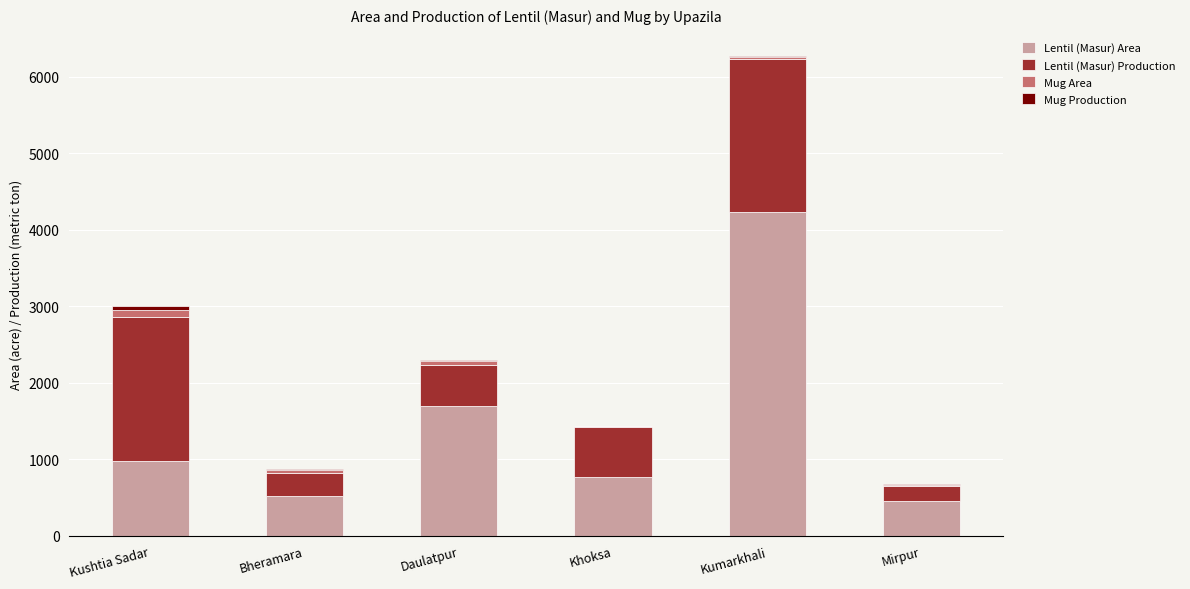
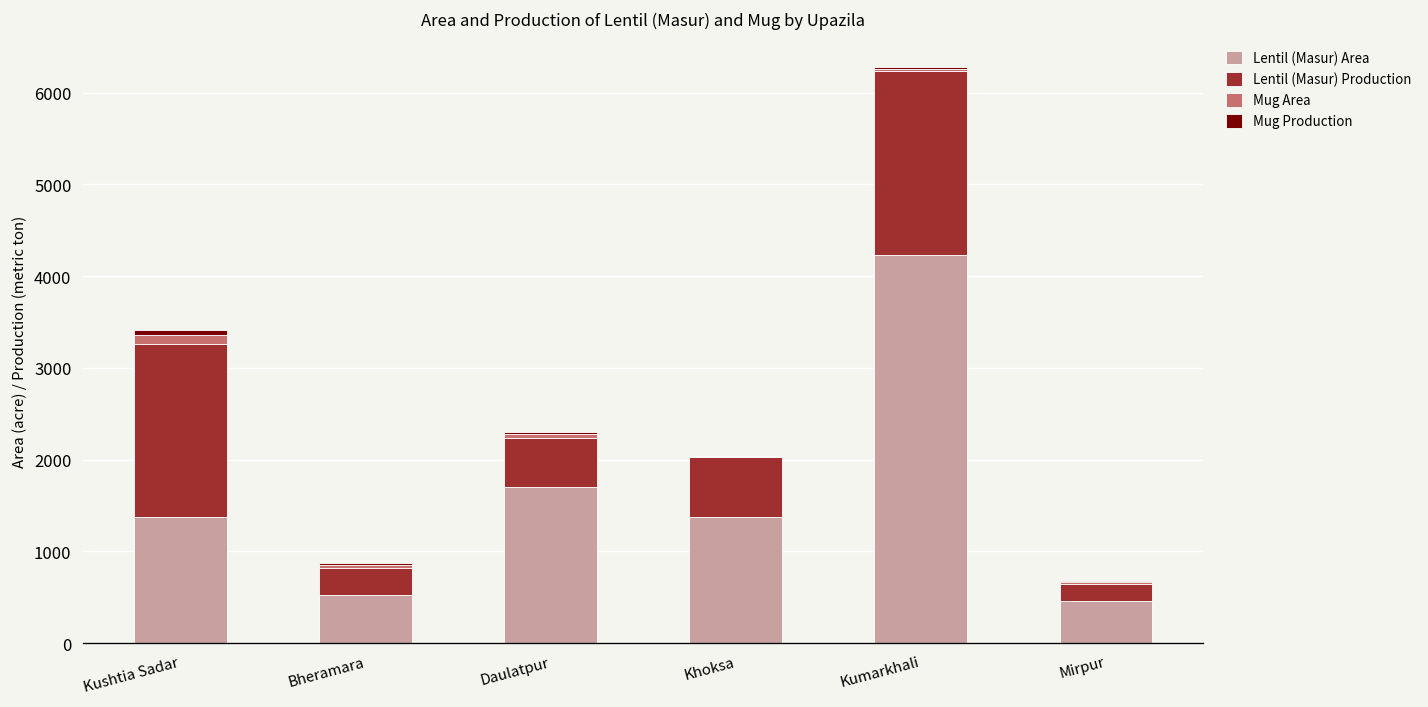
  {
    "Lentil (Masur) Area": {
-     "Kushtia Sadar": 1000,
+     "Kushtia Sadar": 1400,
      "Bheramara": 500,
      "Daulatpur": 1700,
-     "Khoksa": 800,
+     "Khoksa": 1400,
      "Kumarkhali": 4200,
      "Mirpur": 500
    },
    "Lentil (Masur) Production": {
      "Kushtia Sadar": 1900,
      "Bheramara": 300,
      "Daulatpur": 500,
      "Khoksa": 700,
      "Kumarkhali": 2000,
      "Mirpur": 200
    },
    "Mug Area": {
      "Kushtia Sadar": 100,
      "Bheramara": 0,
      "Daulatpur": 0
    },
    "Mug Production": {
      "Kushtia Sadar": 0
    }
  }
